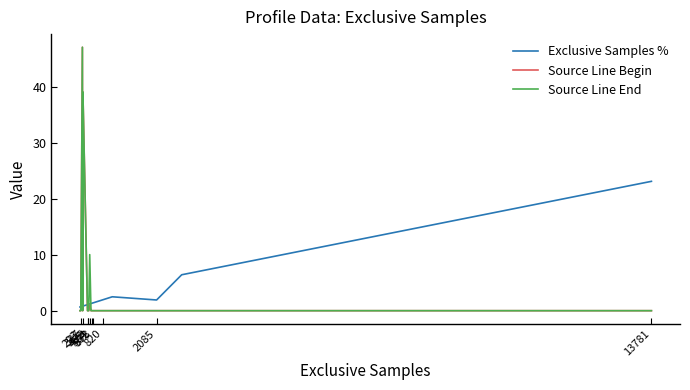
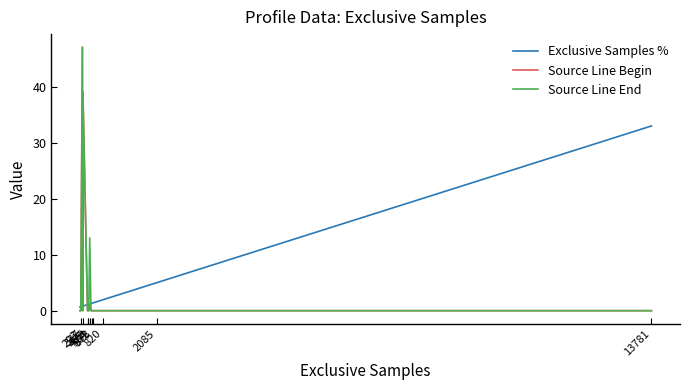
  {
    "Exclusive Samples %": {
      "293": 1,
      "337": 1,
      "552": 1,
      "578": 1,
      "820": 2,
-     "2085": 2,
-     "13781": 23
+     "2085": 5,
+     "13781": 33
    },
    "Source Line End": {
-     "504": 10
+     "504": 13
    }
  }
